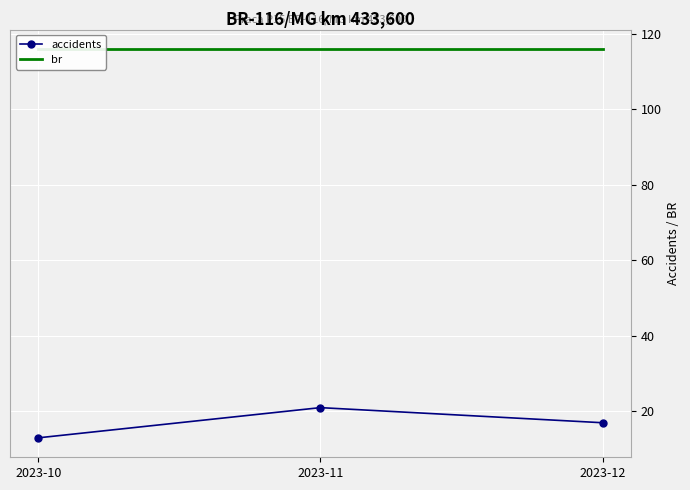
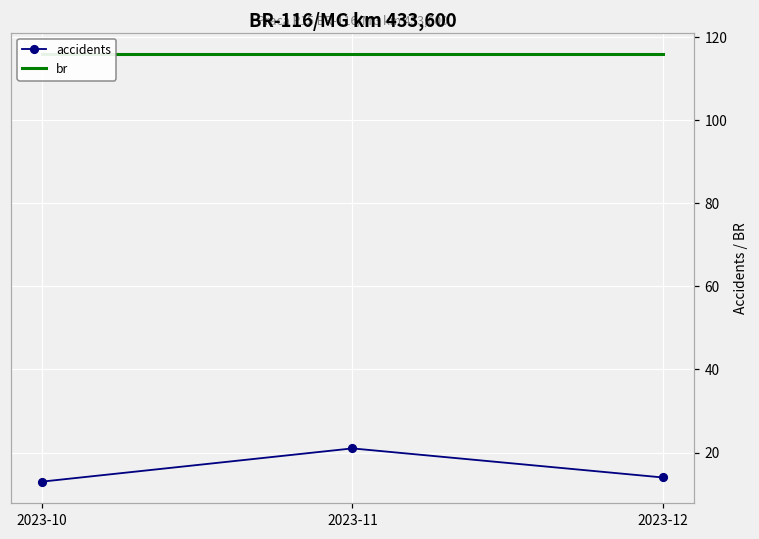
  {
    "accidents": {
      "2023-10": 13,
      "2023-11": 21,
-     "2023-12": 17
+     "2023-12": 14
    },
    "br": {
      "2023-12": 116
    }
  }
